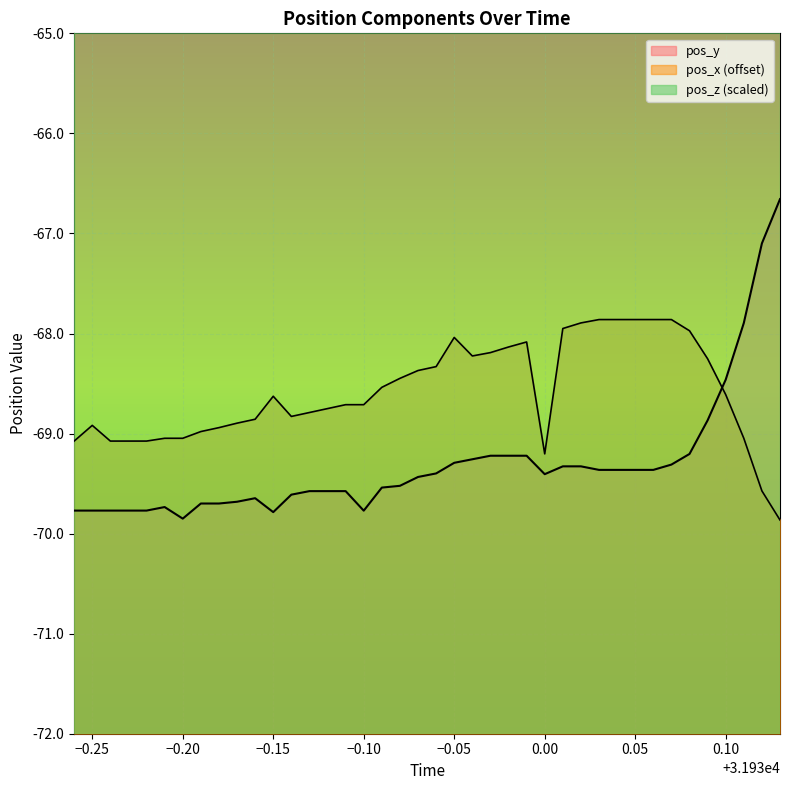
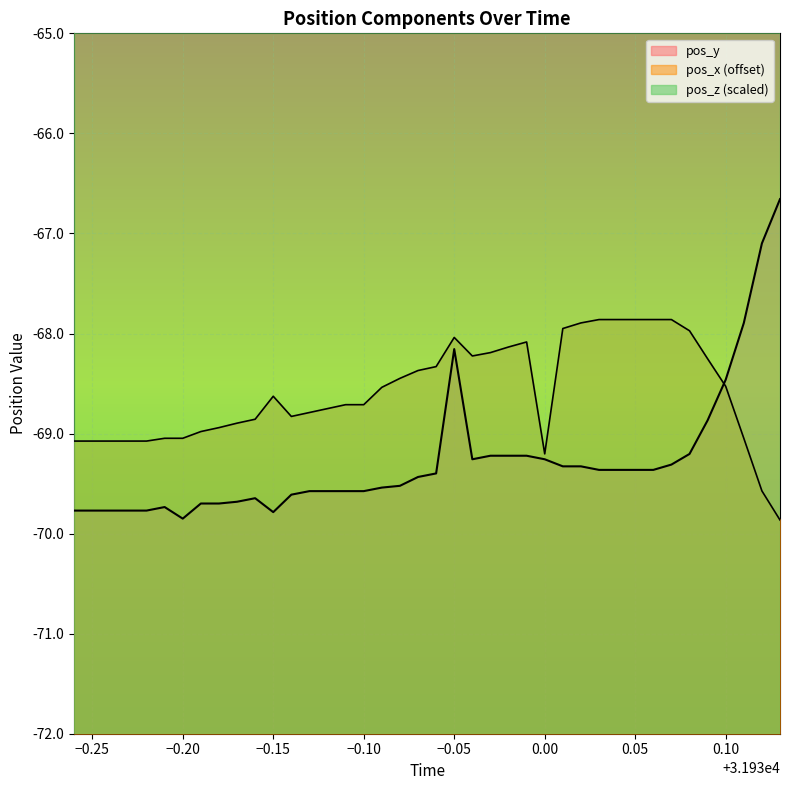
  {
    "pos_y": {
      "−0.25": -69.77,
      "−0.20": -69.85,
      "−0.15": -69.79,
-     "−0.10": -69.77,
-     "−0.05": -69.29,
-     "0.00": -69.41,
+     "−0.10": -69.58,
+     "−0.05": -68.16,
+     "0.00": -69.26,
      "0.05": -69.36,
      "0.10": -68.46
    },
    "pos_x (offset)": {
-     "−0.25": -68.92,
+     "−0.25": -69.08,
      "−0.20": -69.05,
      "−0.15": -68.63,
      "−0.10": -68.71,
      "−0.05": -68.04,
      "0.00": -69.20,
      "0.05": -67.86,
-     "0.10": -68.61
+     "0.10": -68.53
    }
  }
